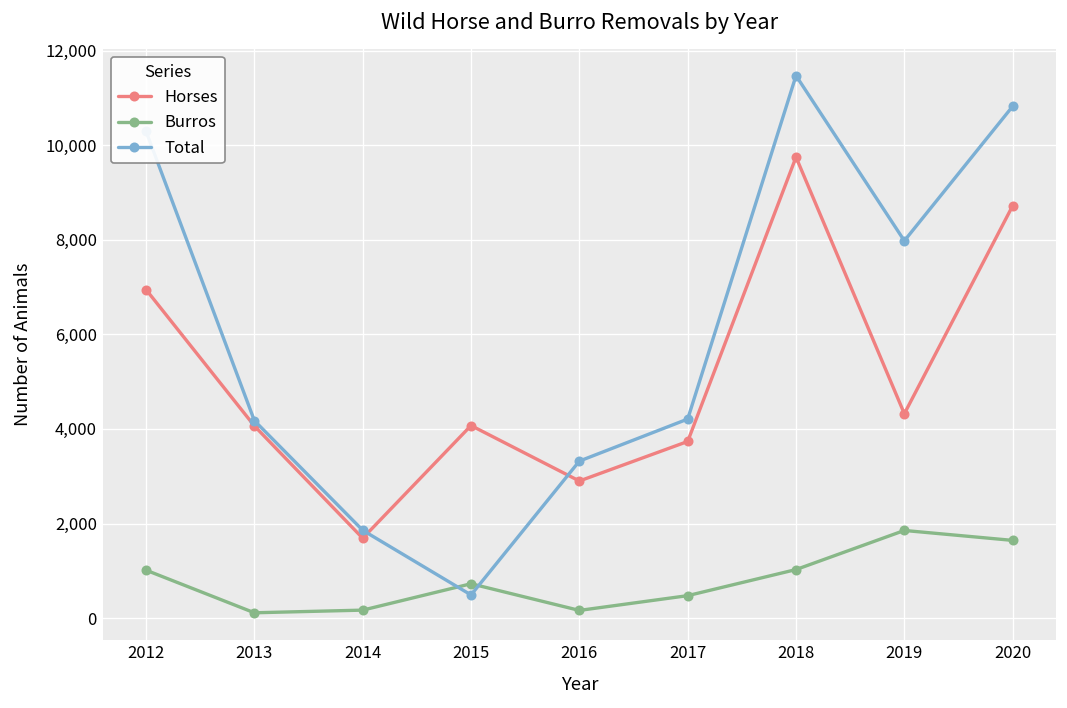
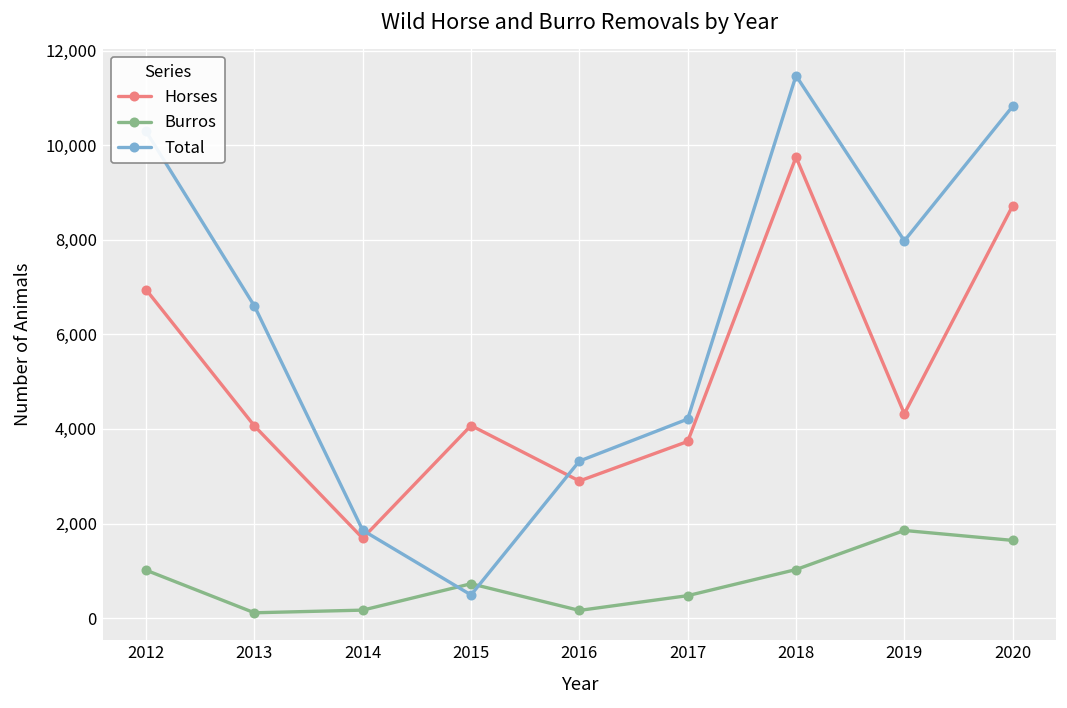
  {
    "Horses": {
      "2012": "6,900",
      "2013": "4,100",
      "2014": "1,700",
      "2015": "4,100",
      "2016": "2,900",
      "2017": "3,700",
      "2018": "9,700",
      "2019": "4,300",
      "2020": "8,700"
    },
    "Burros": {
      "2012": "1,000",
      "2013": "100",
      "2014": "200",
      "2015": "700",
      "2016": "200",
      "2017": "500",
      "2018": "1,000",
      "2019": "1,900",
      "2020": "1,600"
    },
    "Total": {
-     "2013": "4,200",
+     "2013": "6,600",
      "2014": "1,900",
      "2015": "500",
      "2016": "3,300",
      "2017": "4,200",
      "2018": "11,500",
      "2019": "8,000",
      "2020": "10,800"
    }
  }
